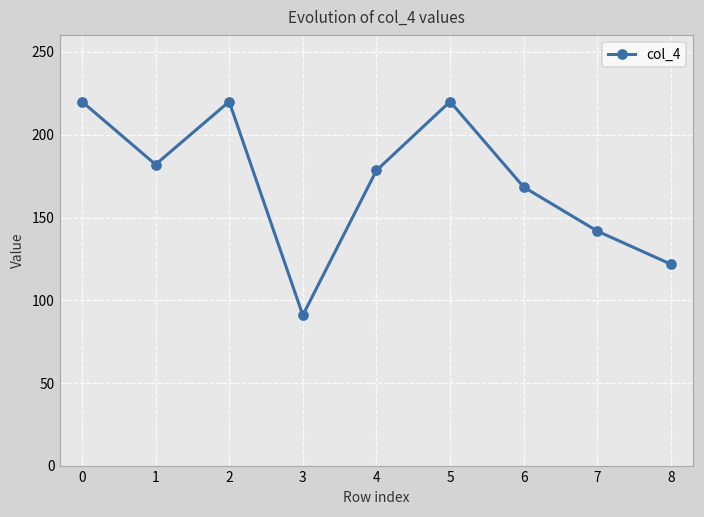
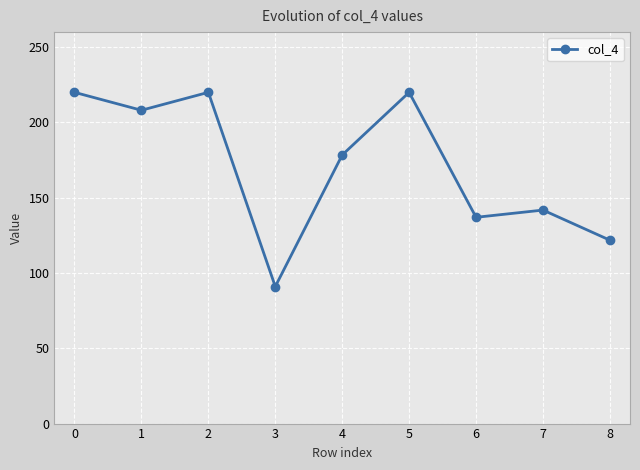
  {
    "0": 220,
-   "1": 182,
+   "1": 208,
    "2": 220,
    "3": 91,
    "4": 178,
    "5": 220,
-   "6": 168,
+   "6": 137,
    "7": 142,
    "8": 122
  }
